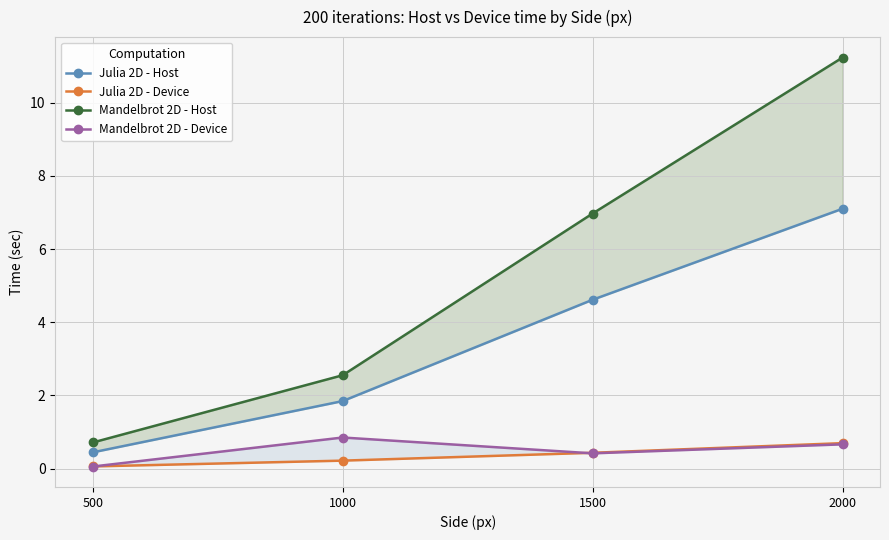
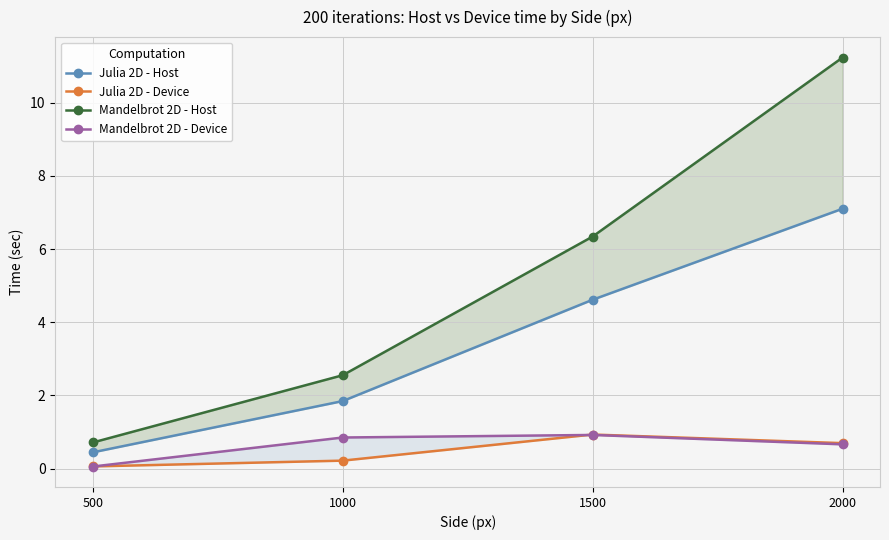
  {
    "Julia 2D - Device": {
      "1000": 0.2,
-     "1500": 0.4
+     "1500": 0.9
    },
    "Mandelbrot 2D - Host": {
      "500": 0.7,
      "1000": 2.6,
-     "1500": 7.0,
+     "1500": 6.3,
      "2000": 11.2
    },
    "Mandelbrot 2D - Device": {
-     "1500": 0.4
+     "1500": 0.9
    }
  }
